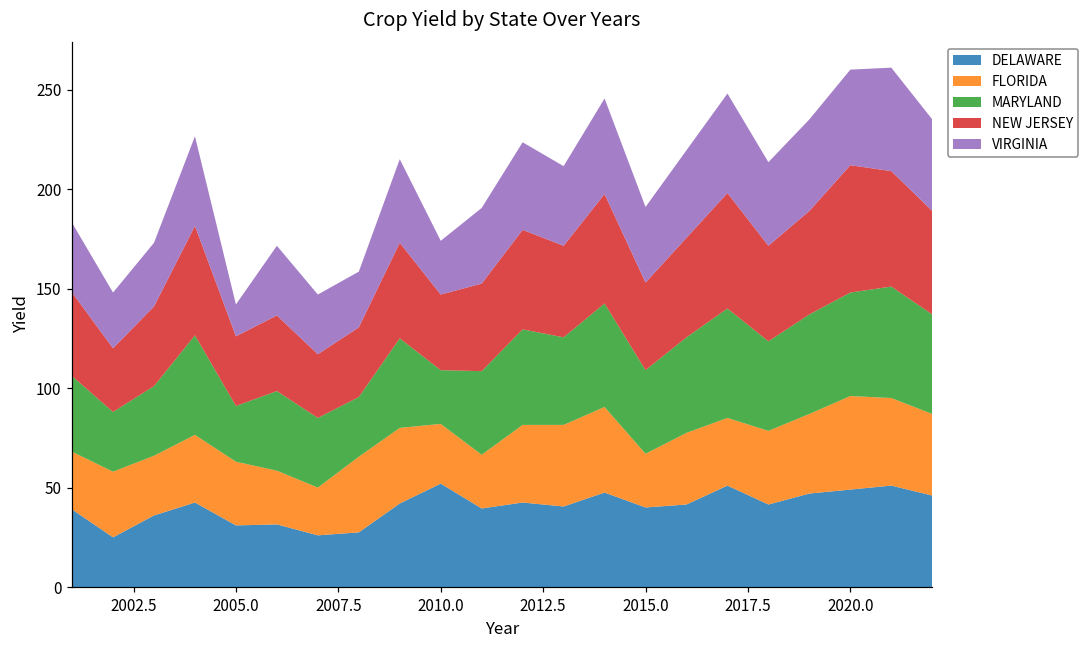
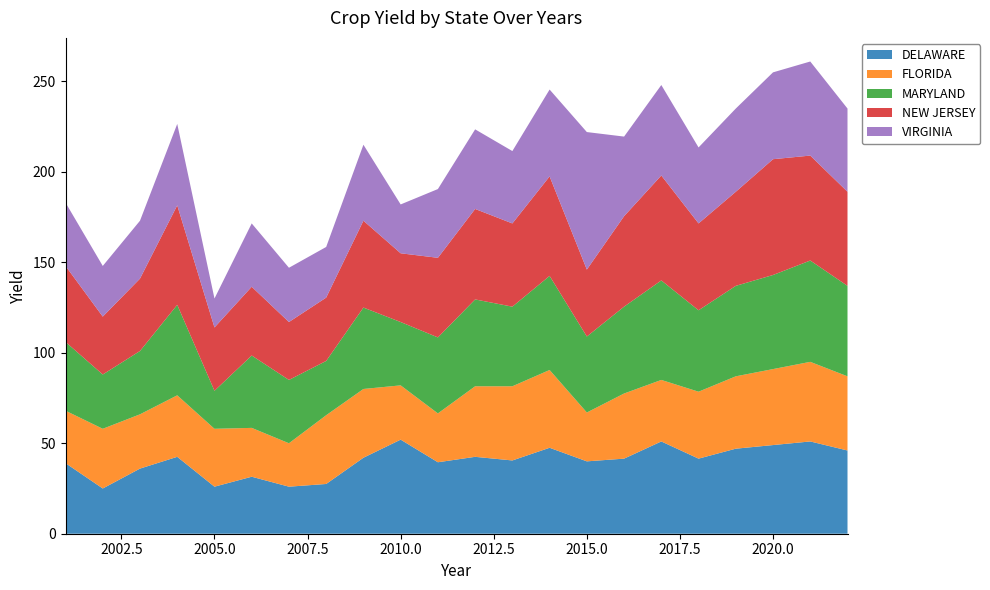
  {
    "DELAWARE": {
-     "2005.0": 31,
+     "2005.0": 26,
      "2010.0": 52,
      "2015.0": 40,
      "2020.0": 49
    },
    "FLORIDA": {
      "2005.0": 32,
      "2010.0": 30,
      "2015.0": 27,
-     "2020.0": 47
+     "2020.0": 42
    },
    "MARYLAND": {
-     "2005.0": 28,
-     "2010.0": 27,
+     "2005.0": 21,
+     "2010.0": 35,
      "2015.0": 42,
      "2020.0": 52
    },
    "NEW JERSEY": {
      "2005.0": 35,
      "2010.0": 38,
-     "2015.0": 44,
+     "2015.0": 37,
      "2020.0": 64
    },
    "VIRGINIA": {
      "2005.0": 16,
      "2010.0": 27,
-     "2015.0": 38,
+     "2015.0": 76,
      "2020.0": 48
    }
  }
